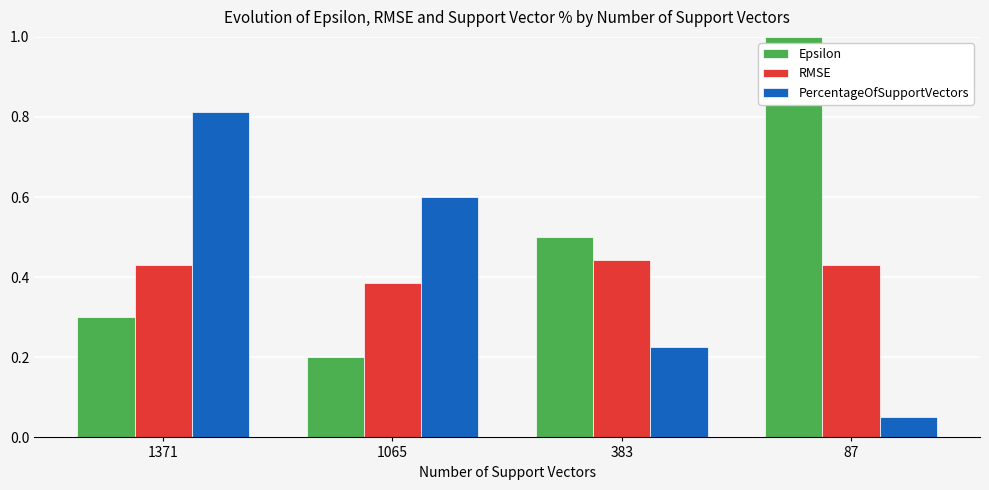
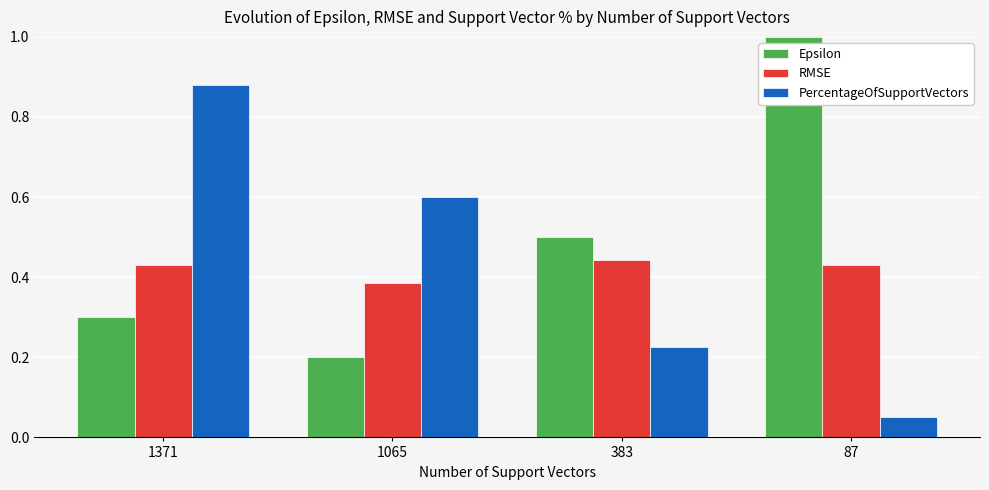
  {
    "Epsilon": {
      "1371": 0.30,
      "1065": 0.20,
      "383": 0.50,
      "87": 1.00
    },
    "RMSE": {
      "1371": 0.43,
      "1065": 0.39,
      "383": 0.44,
      "87": 0.43
    },
    "PercentageOfSupportVectors": {
-     "1371": 0.81,
+     "1371": 0.88,
      "1065": 0.60,
      "383": 0.23,
      "87": 0.05
    }
  }
